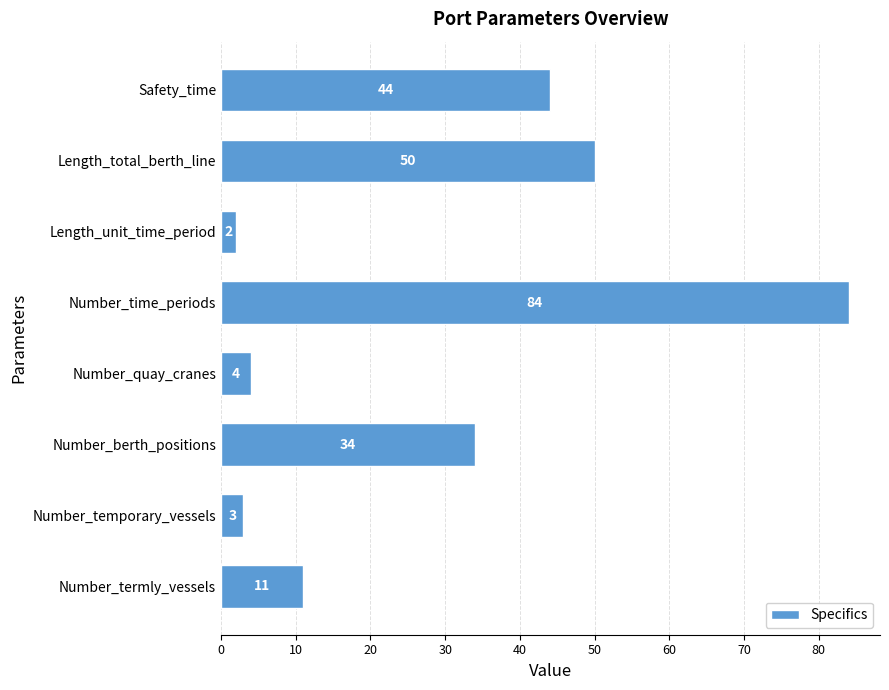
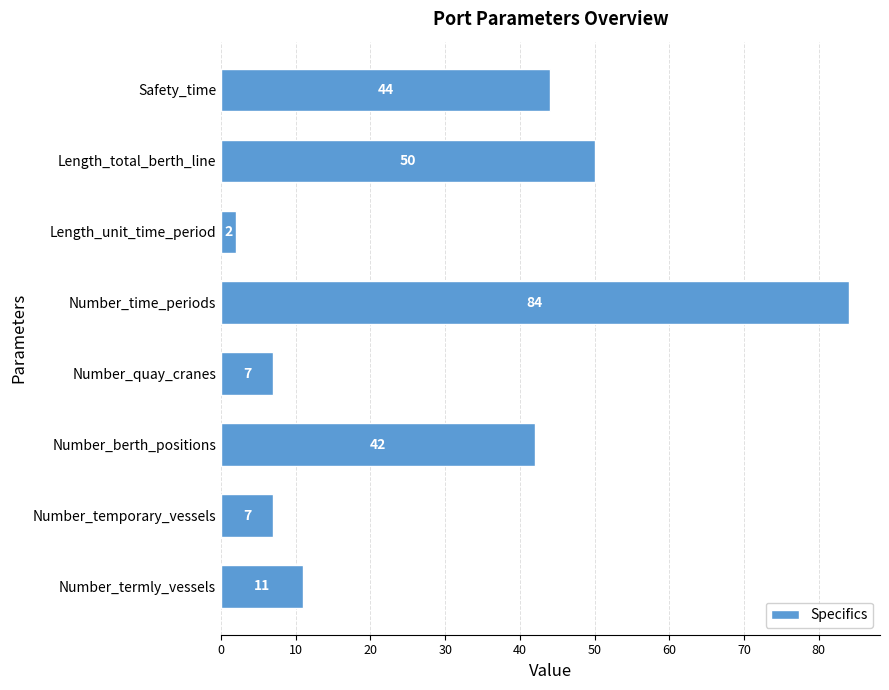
  {
    "Safety_time": 44,
    "Length_total_berth_line": 50,
    "Length_unit_time_period": 2,
    "Number_time_periods": 84,
-   "Number_quay_cranes": 4,
-   "Number_berth_positions": 34,
-   "Number_temporary_vessels": 3,
+   "Number_quay_cranes": 7,
+   "Number_berth_positions": 42,
+   "Number_temporary_vessels": 7,
    "Number_termly_vessels": 11
  }
